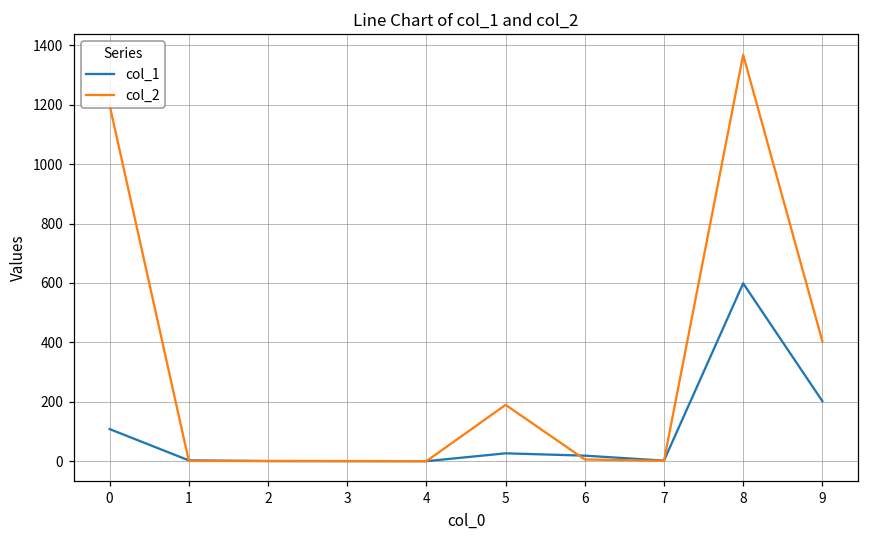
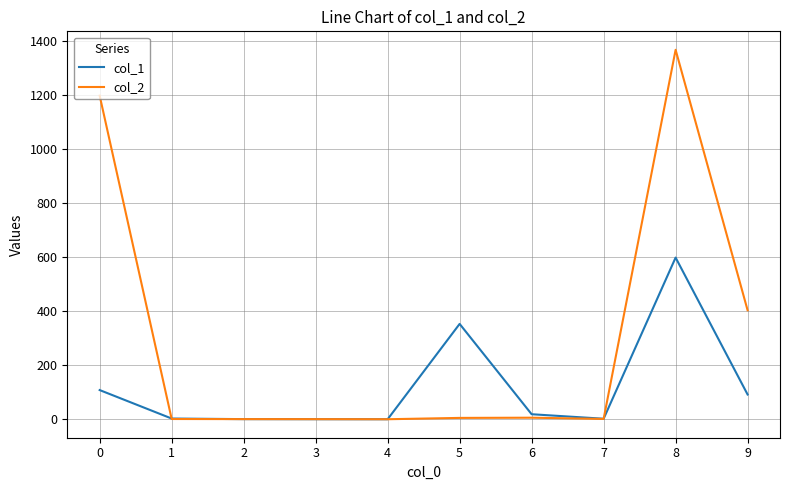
  {
    "col_1": {
      "0": 110,
-     "5": 30,
+     "5": 350,
      "6": 20,
      "8": 600,
-     "9": 200
+     "9": 90
    },
    "col_2": {
-     "5": 190,
+     "5": 0,
      "6": 10,
      "8": 1370,
      "9": 400
    }
  }
